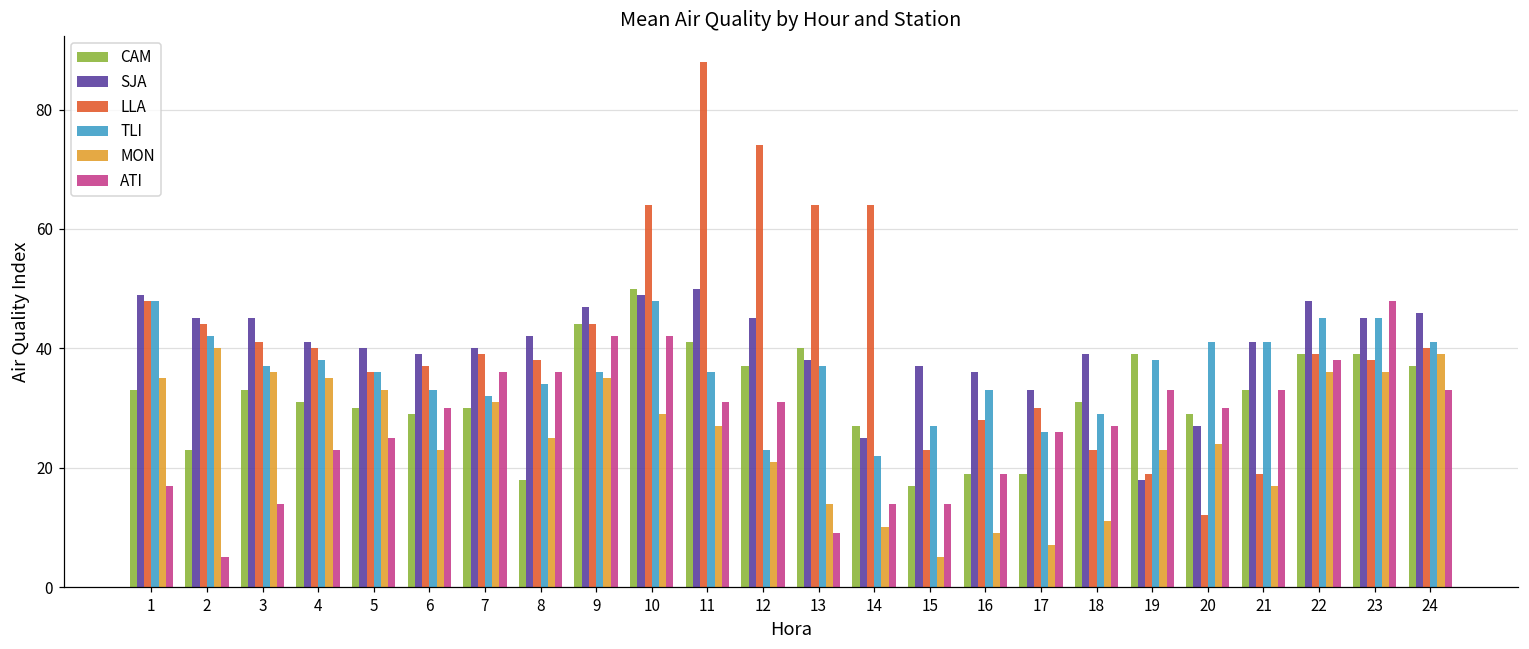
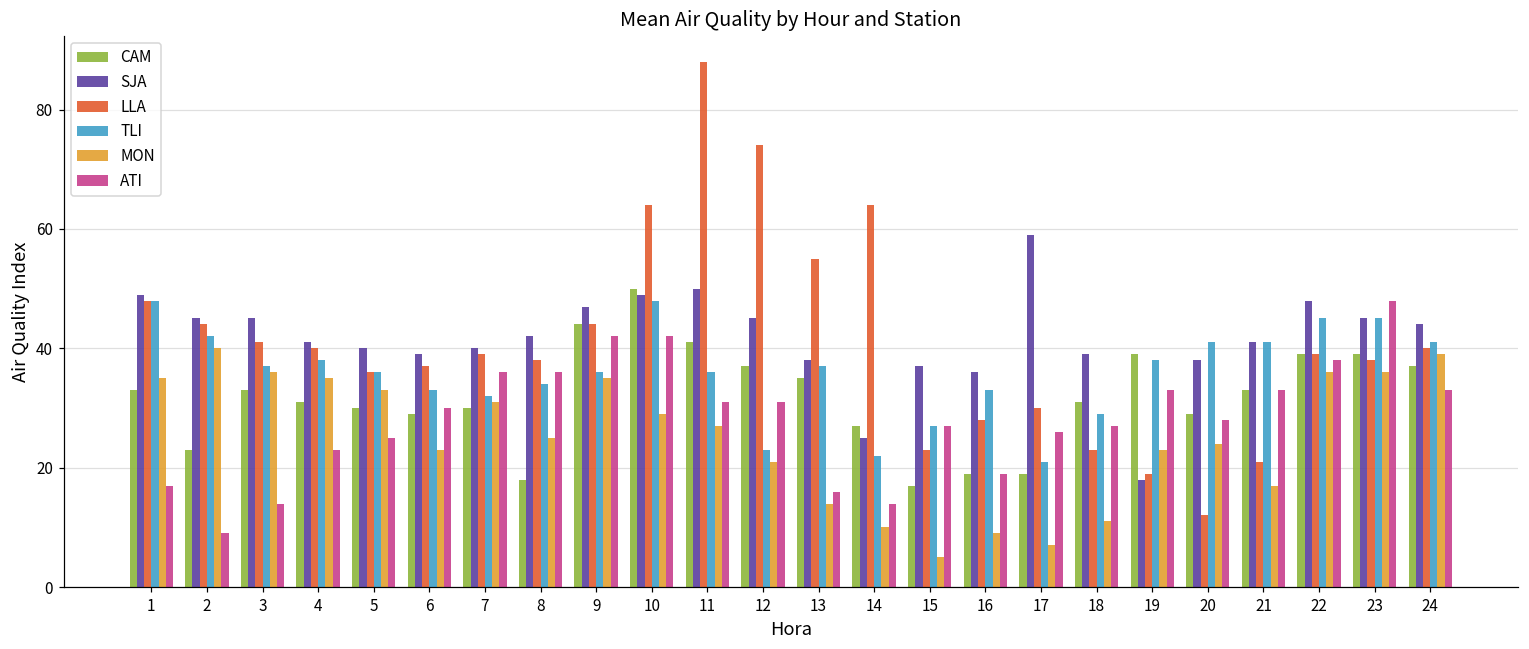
  {
    "CAM": {
      "1": 33,
      "2": 23,
      "3": 33,
      "4": 31,
      "5": 30,
      "6": 29,
      "7": 30,
      "8": 18,
      "9": 44,
      "10": 50,
      "11": 41,
      "12": 37,
-     "13": 40,
+     "13": 35,
      "14": 27,
      "15": 17,
      "16": 19,
      "17": 19,
      "18": 31,
      "19": 39,
      "20": 29,
      "21": 33,
      "22": 39,
      "23": 39,
      "24": 37
    },
    "SJA": {
      "1": 49,
      "2": 45,
      "3": 45,
      "4": 41,
      "5": 40,
      "6": 39,
      "7": 40,
      "8": 42,
      "9": 47,
      "10": 49,
      "11": 50,
      "12": 45,
      "13": 38,
      "14": 25,
      "15": 37,
      "16": 36,
-     "17": 33,
+     "17": 59,
      "18": 39,
      "19": 18,
-     "20": 27,
+     "20": 38,
      "21": 41,
      "22": 48,
      "23": 45,
-     "24": 46
+     "24": 44
    },
    "LLA": {
      "1": 48,
      "2": 44,
      "3": 41,
      "4": 40,
      "5": 36,
      "6": 37,
      "7": 39,
      "8": 38,
      "9": 44,
      "10": 64,
      "11": 88,
      "12": 74,
-     "13": 64,
+     "13": 55,
      "14": 64,
      "15": 23,
      "16": 28,
      "17": 30,
      "18": 23,
      "19": 19,
      "20": 12,
-     "21": 19,
+     "21": 21,
      "22": 39,
      "23": 38,
      "24": 40
    },
    "TLI": {
      "1": 48,
      "2": 42,
      "3": 37,
      "4": 38,
      "5": 36,
      "6": 33,
      "7": 32,
      "8": 34,
      "9": 36,
      "10": 48,
      "11": 36,
      "12": 23,
      "13": 37,
      "14": 22,
      "15": 27,
      "16": 33,
-     "17": 26,
+     "17": 21,
      "18": 29,
      "19": 38,
      "20": 41,
      "21": 41,
      "22": 45,
      "23": 45,
      "24": 41
    },
    "MON": {
      "1": 35,
      "2": 40,
      "3": 36,
      "4": 35,
      "5": 33,
      "6": 23,
      "7": 31,
      "8": 25,
      "9": 35,
      "10": 29,
      "11": 27,
      "12": 21,
      "13": 14,
      "14": 10,
      "15": 5,
      "16": 9,
      "17": 7,
      "18": 11,
      "19": 23,
      "20": 24,
      "21": 17,
      "22": 36,
      "23": 36,
      "24": 39
    },
    "ATI": {
      "1": 17,
-     "2": 5,
+     "2": 9,
      "3": 14,
      "4": 23,
      "5": 25,
      "6": 30,
      "7": 36,
      "8": 36,
      "9": 42,
      "10": 42,
      "11": 31,
      "12": 31,
-     "13": 9,
+     "13": 16,
      "14": 14,
-     "15": 14,
+     "15": 27,
      "16": 19,
      "17": 26,
      "18": 27,
      "19": 33,
-     "20": 30,
+     "20": 28,
      "21": 33,
      "22": 38,
      "23": 48,
      "24": 33
    }
  }
